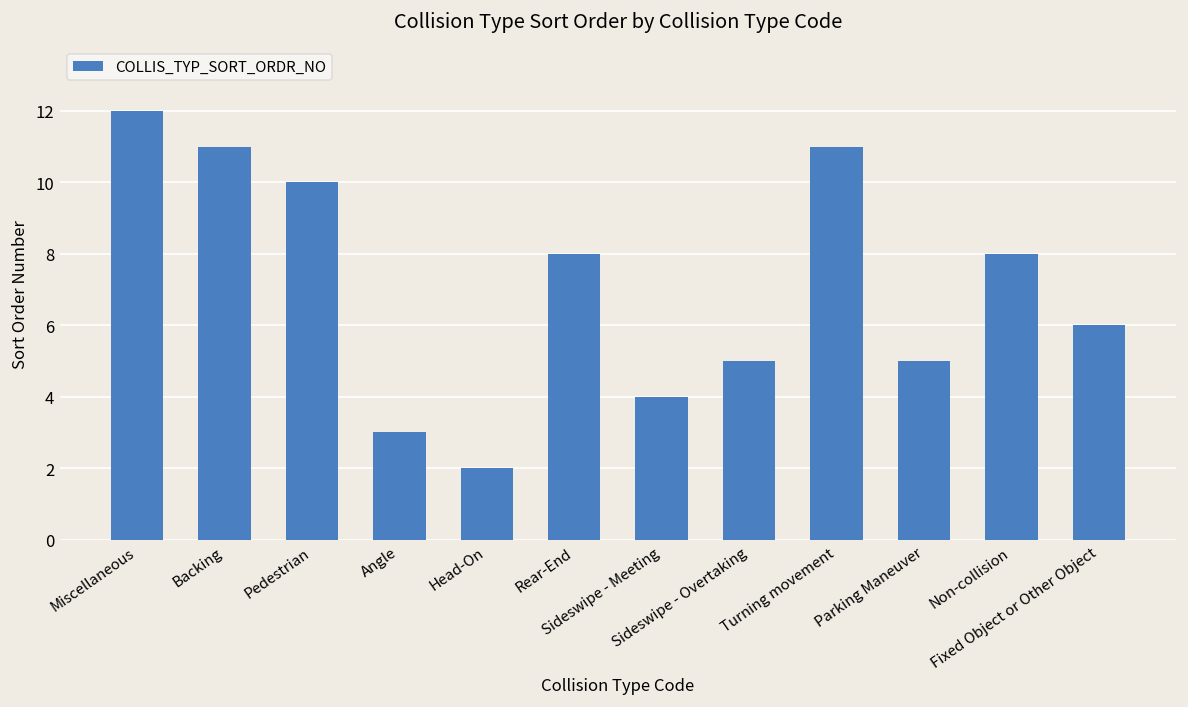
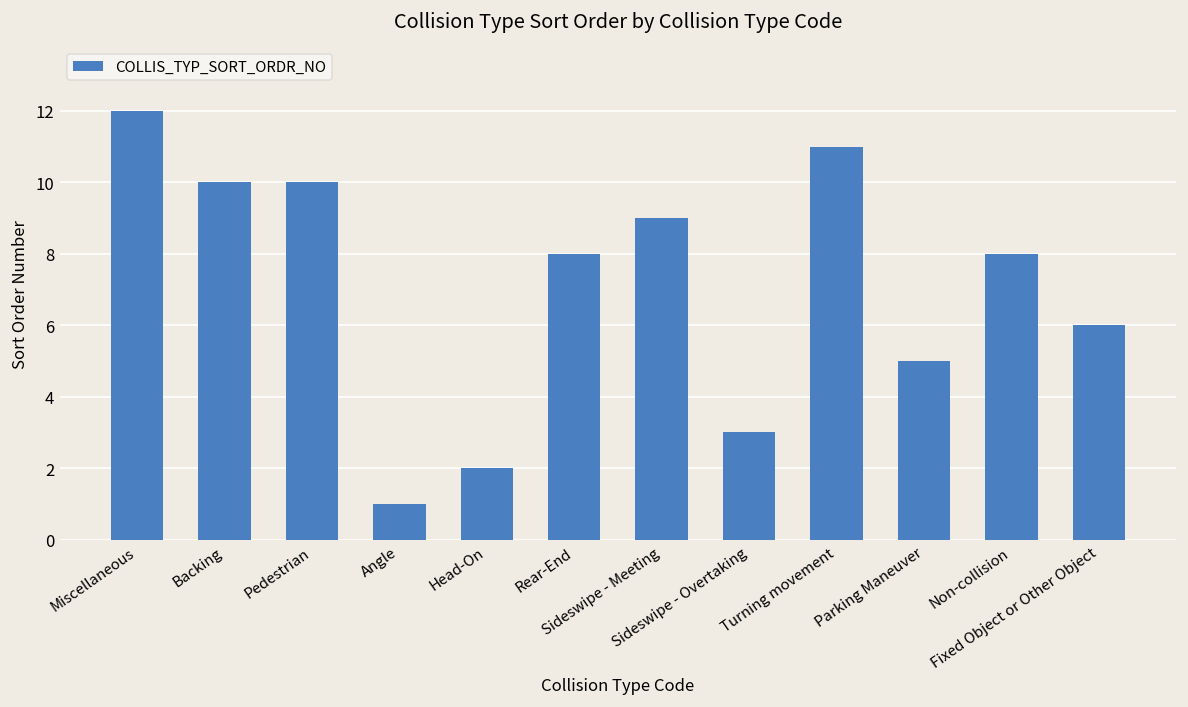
  {
    "Miscellaneous": 12,
-   "Backing": 11,
+   "Backing": 10,
    "Pedestrian": 10,
-   "Angle": 3,
+   "Angle": 1,
    "Head-On": 2,
    "Rear-End": 8,
-   "Sideswipe - Meeting": 4,
-   "Sideswipe - Overtaking": 5,
+   "Sideswipe - Meeting": 9,
+   "Sideswipe - Overtaking": 3,
    "Turning movement": 11,
    "Parking Maneuver": 5,
    "Non-collision": 8,
    "Fixed Object or Other Object": 6
  }
